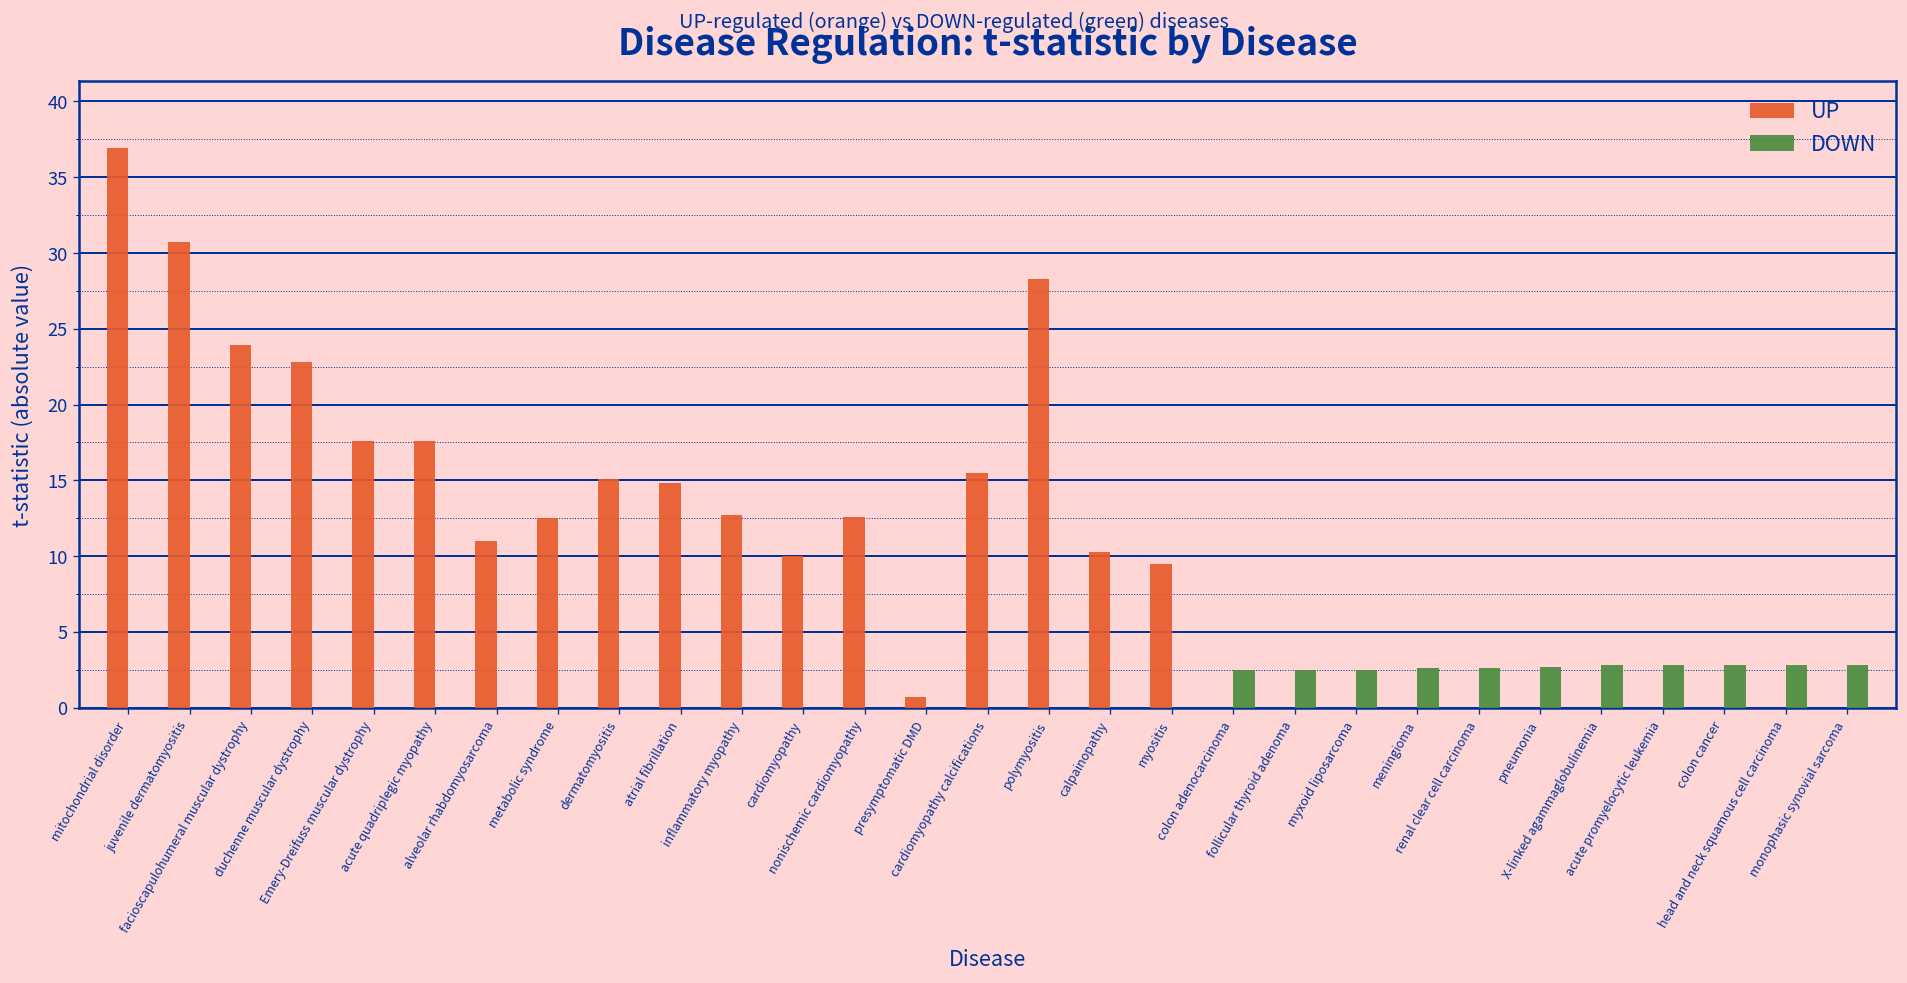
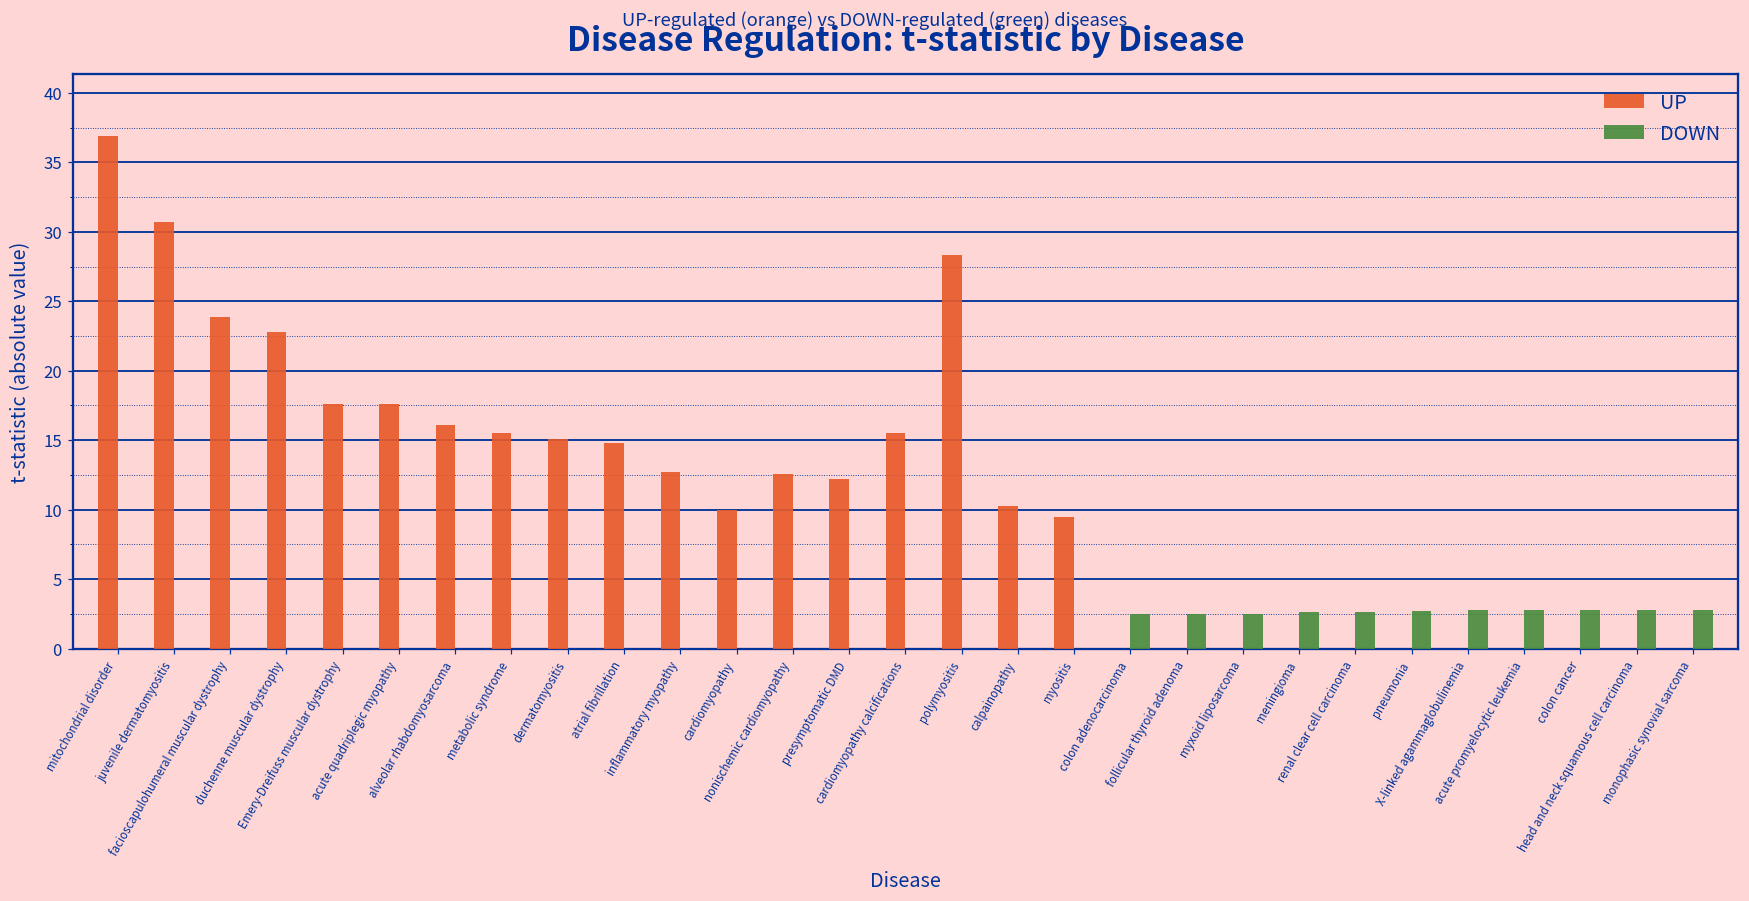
  {
    "UP": {
      "mitochondrial disorder": 36.9,
      "juvenile dermatomyositis": 30.7,
      "facioscapulohumeral muscular dystrophy": 23.9,
      "duchenne muscular dystrophy": 22.8,
      "Emery-Dreifuss muscular dystrophy": 17.6,
      "acute quadriplegic myopathy": 17.6,
-     "alveolar rhabdomyosarcoma": 11.0,
-     "metabolic syndrome": 12.5,
+     "alveolar rhabdomyosarcoma": 16.1,
+     "metabolic syndrome": 15.5,
      "dermatomyositis": 15.1,
      "atrial fibrillation": 14.8,
      "inflammatory myopathy": 12.7,
      "cardiomyopathy": 10.0,
      "nonischemic cardiomyopathy": 12.6,
-     "presymptomatic DMD": 0.7,
+     "presymptomatic DMD": 12.2,
      "cardiomyopathy calcifications": 15.5,
      "polymyositis": 28.3,
      "calpainopathy": 10.3,
      "myositis": 9.5,
      "colon adenocarcinoma": 0.0,
      "follicular thyroid adenoma": 0.0,
      "myxoid liposarcoma": 0.0,
      "meningioma": 0.0,
      "renal clear cell carcinoma": 0.0,
      "pneumonia": 0.0,
      "X-linked agammaglobulinemia": 0.0,
      "acute promyelocytic leukemia": 0.0,
      "colon cancer": 0.0,
      "head and neck squamous cell carcinoma": 0.0,
      "monophasic synovial sarcoma": 0.0
    },
    "DOWN": {
      "mitochondrial disorder": 0.0,
      "juvenile dermatomyositis": 0.0,
      "facioscapulohumeral muscular dystrophy": 0.0,
      "duchenne muscular dystrophy": 0.0,
      "Emery-Dreifuss muscular dystrophy": 0.0,
      "acute quadriplegic myopathy": 0.0,
      "alveolar rhabdomyosarcoma": 0.0,
      "metabolic syndrome": 0.0,
      "dermatomyositis": 0.0,
      "atrial fibrillation": 0.0,
      "inflammatory myopathy": 0.0,
      "cardiomyopathy": 0.0,
      "nonischemic cardiomyopathy": 0.0,
      "presymptomatic DMD": 0.0,
      "cardiomyopathy calcifications": 0.0,
      "polymyositis": 0.0,
      "calpainopathy": 0.0,
      "myositis": 0.0,
      "colon adenocarcinoma": 2.5,
      "follicular thyroid adenoma": 2.5,
      "myxoid liposarcoma": 2.5,
      "meningioma": 2.6,
      "renal clear cell carcinoma": 2.6,
      "pneumonia": 2.7,
      "X-linked agammaglobulinemia": 2.8,
      "acute promyelocytic leukemia": 2.8,
      "colon cancer": 2.8,
      "head and neck squamous cell carcinoma": 2.8,
      "monophasic synovial sarcoma": 2.8
    }
  }
